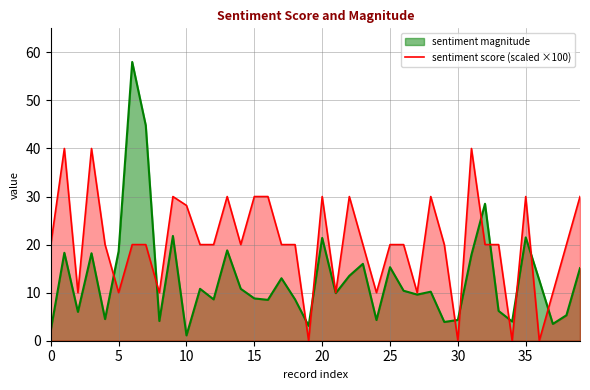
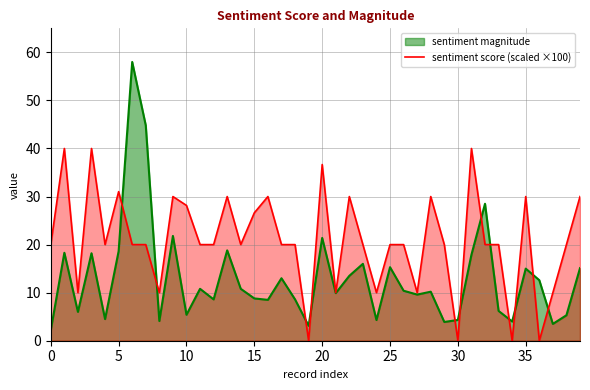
  {
    "sentiment magnitude": {
      "0": 2,
      "5": 19,
-     "10": 1,
+     "10": 5,
      "15": 9,
      "20": 21,
      "25": 15,
      "30": 4,
-     "35": 22
+     "35": 15
    },
    "sentiment score (scaled ×100)": {
      "0": 20,
-     "5": 10,
+     "5": 31,
      "10": 28,
-     "15": 30,
-     "20": 30,
+     "15": 27,
+     "20": 37,
      "25": 20,
      "30": 0,
      "35": 30
    }
  }
